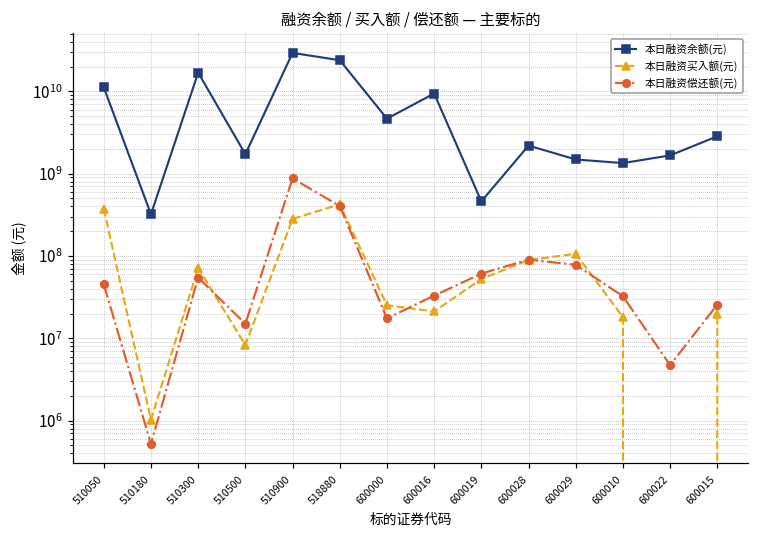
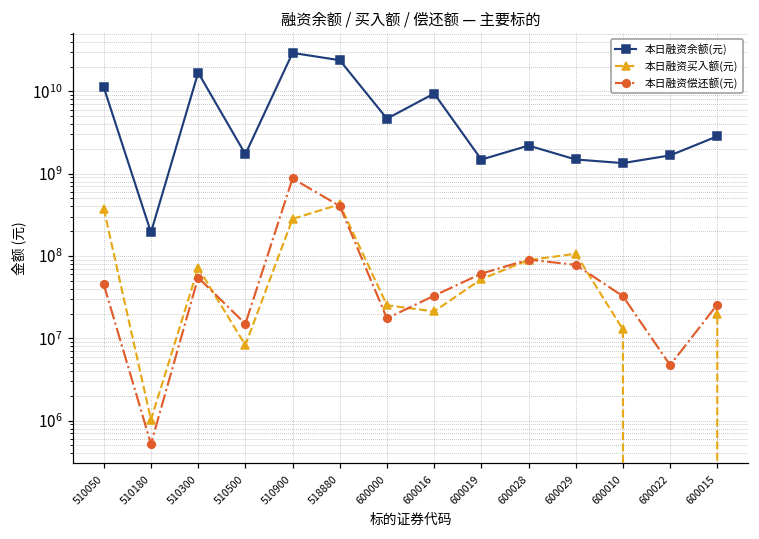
  {
    "本日融资余额(元)": {
      "510050": 11000000000,
-     "510180": 320000000,
+     "510180": 190000000,
      "510300": 17000000000,
      "510500": 1700000000,
      "510900": 29000000000,
      "518880": 24000000000,
      "600000": 5000000000,
      "600016": 9000000000,
-     "600019": 500000000,
+     "600019": 1500000000,
      "600028": 2200000000,
      "600029": 1500000000,
      "600010": 1300000000,
      "600022": 1700000000,
      "600015": 2800000000
    },
    "本日融资买入额(元)": {
      "510050": 400000000,
      "510180": 1000000,
      "510300": 70000000,
      "510500": 8000000,
      "510900": 280000000,
      "600000": 25000000,
      "600016": 21000000,
      "600019": 50000000,
      "600029": 110000000,
-     "600010": 18000000,
+     "600010": 13000000,
      "600015": 20000000
    },
    "本日融资偿还额(元)": {
      "510050": 50000000,
      "510180": 500000,
      "510300": 50000000,
      "510500": 15000000,
      "510900": 900000000,
      "600000": 17000000,
      "600016": 30000000,
      "600019": 60000000,
      "600029": 80000000,
      "600010": 33000000,
      "600022": 5000000,
      "600015": 26000000
    }
  }
